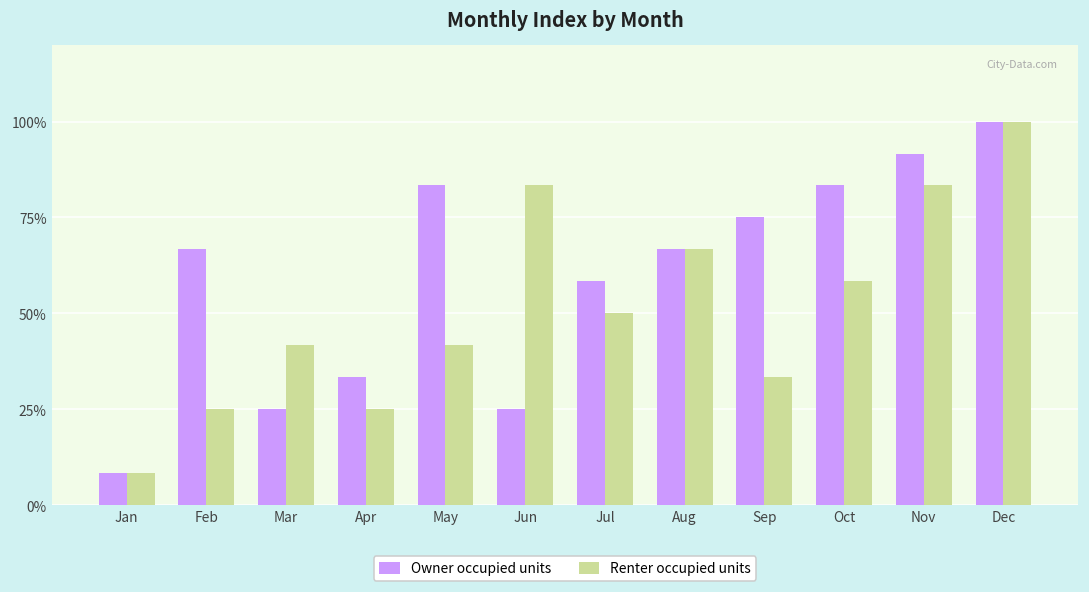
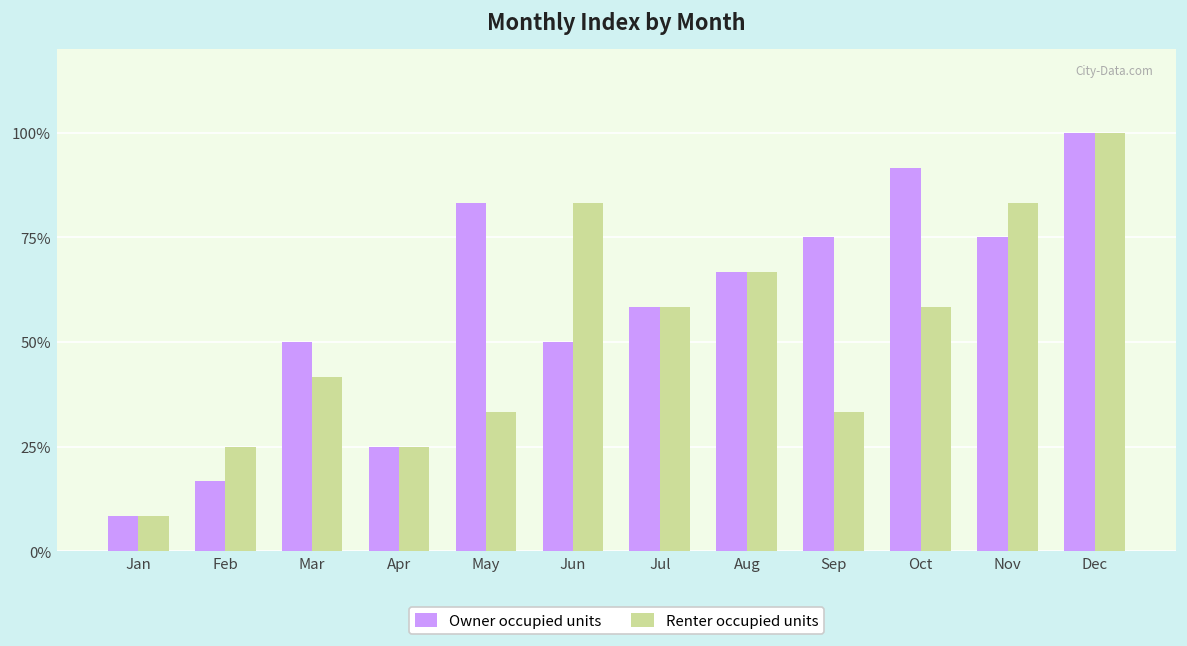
  {
    "Owner occupied units": {
      "Jan": "8%",
-     "Feb": "67%",
-     "Mar": "25%",
-     "Apr": "33%",
+     "Feb": "17%",
+     "Mar": "50%",
+     "Apr": "25%",
      "May": "83%",
-     "Jun": "25%",
+     "Jun": "50%",
      "Jul": "58%",
      "Aug": "67%",
      "Sep": "75%",
-     "Oct": "83%",
-     "Nov": "92%",
+     "Oct": "92%",
+     "Nov": "75%",
      "Dec": "100%"
    },
    "Renter occupied units": {
      "Jan": "8%",
      "Feb": "25%",
      "Mar": "42%",
      "Apr": "25%",
-     "May": "42%",
+     "May": "33%",
      "Jun": "83%",
-     "Jul": "50%",
+     "Jul": "58%",
      "Aug": "67%",
      "Sep": "33%",
      "Oct": "58%",
      "Nov": "83%",
      "Dec": "100%"
    }
  }
